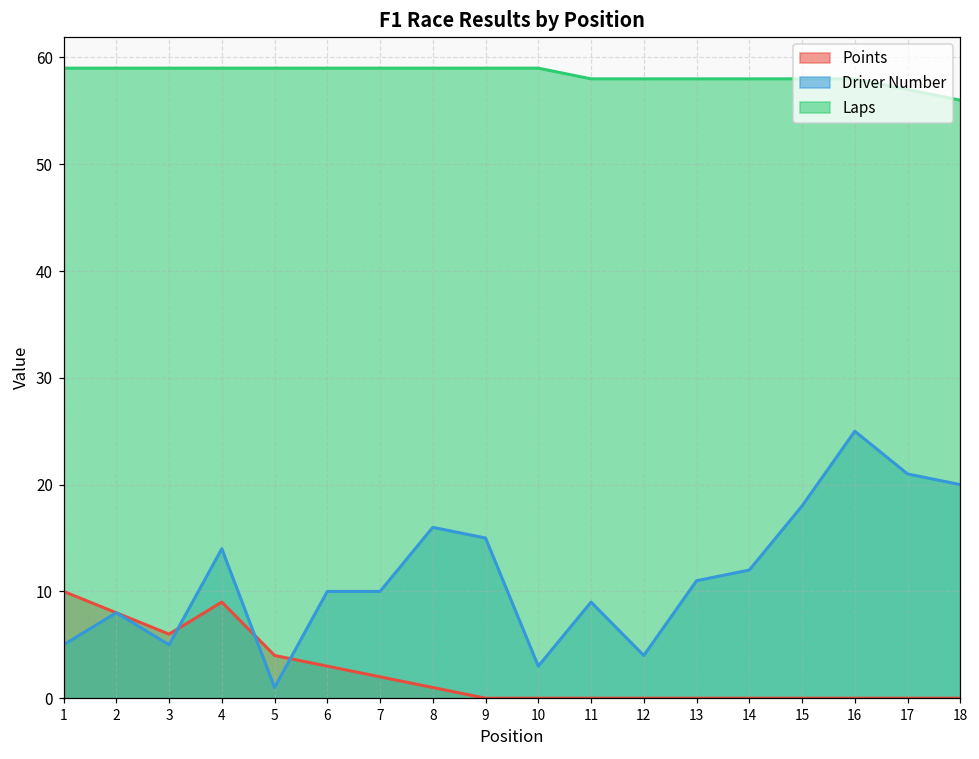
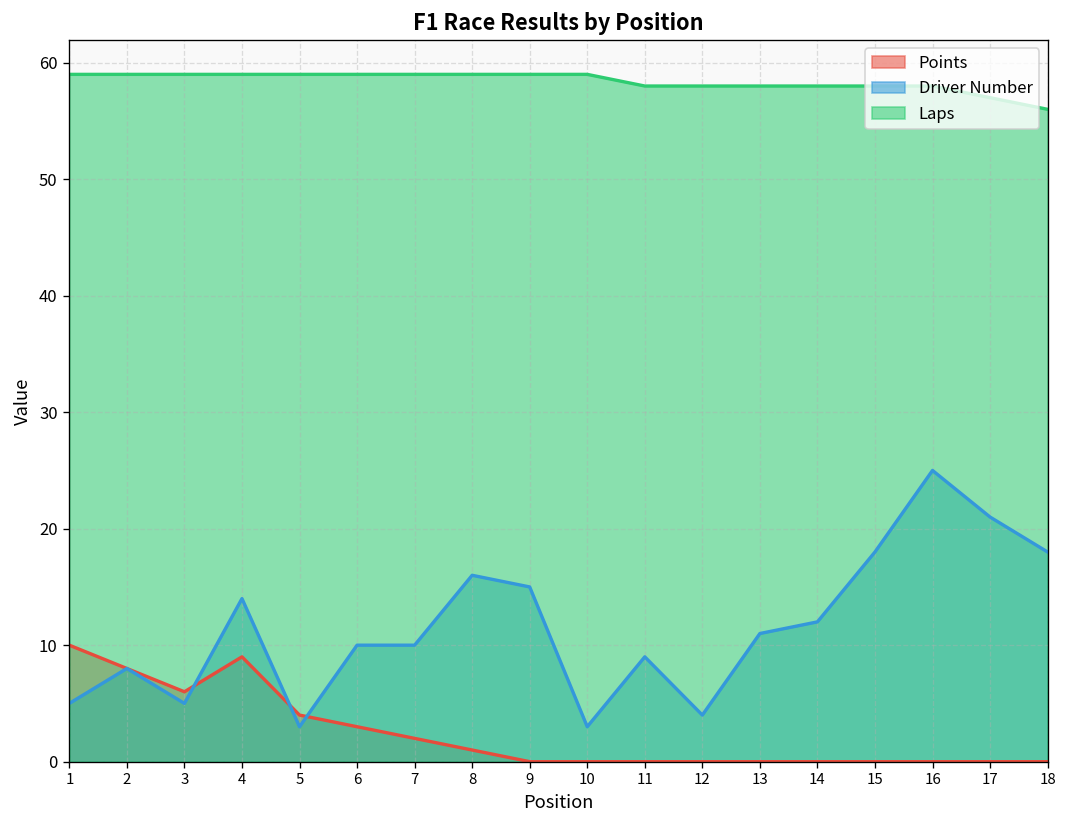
  {
    "Points": {
      "1": 10,
      "3": 6,
      "4": 9,
      "5": 4,
      "6": 3,
      "7": 2,
      "8": 1,
      "9": 0,
      "10": 0,
      "11": 0,
      "12": 0,
      "13": 0,
      "14": 0,
      "15": 0,
      "16": 0,
      "17": 0,
      "18": 0
    },
    "Driver Number": {
      "1": 5,
      "3": 5,
      "4": 14,
-     "5": 1,
+     "5": 3,
      "6": 10,
      "7": 10,
      "8": 16,
      "9": 15,
      "10": 3,
      "11": 9,
      "12": 4,
      "13": 11,
      "14": 12,
      "15": 18,
      "16": 25,
      "17": 21,
-     "18": 20
+     "18": 18
    },
    "Laps": {
      "1": 59,
      "2": 59,
      "3": 59,
      "4": 59,
      "5": 59,
      "6": 59,
      "7": 59,
      "8": 59,
      "9": 59,
      "10": 59,
      "11": 58,
      "12": 58,
      "13": 58,
      "14": 58,
      "18": 56
    }
  }
